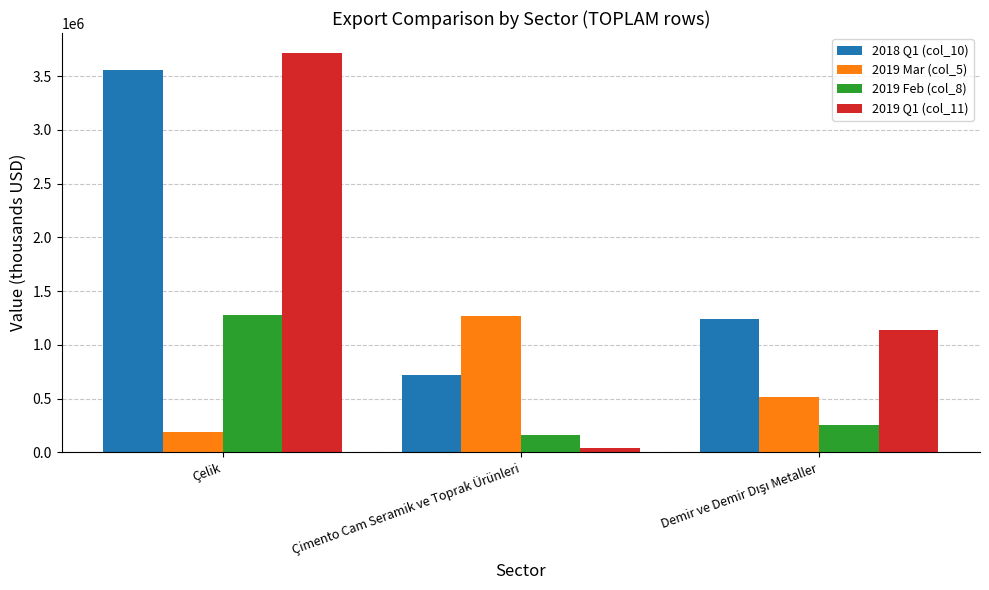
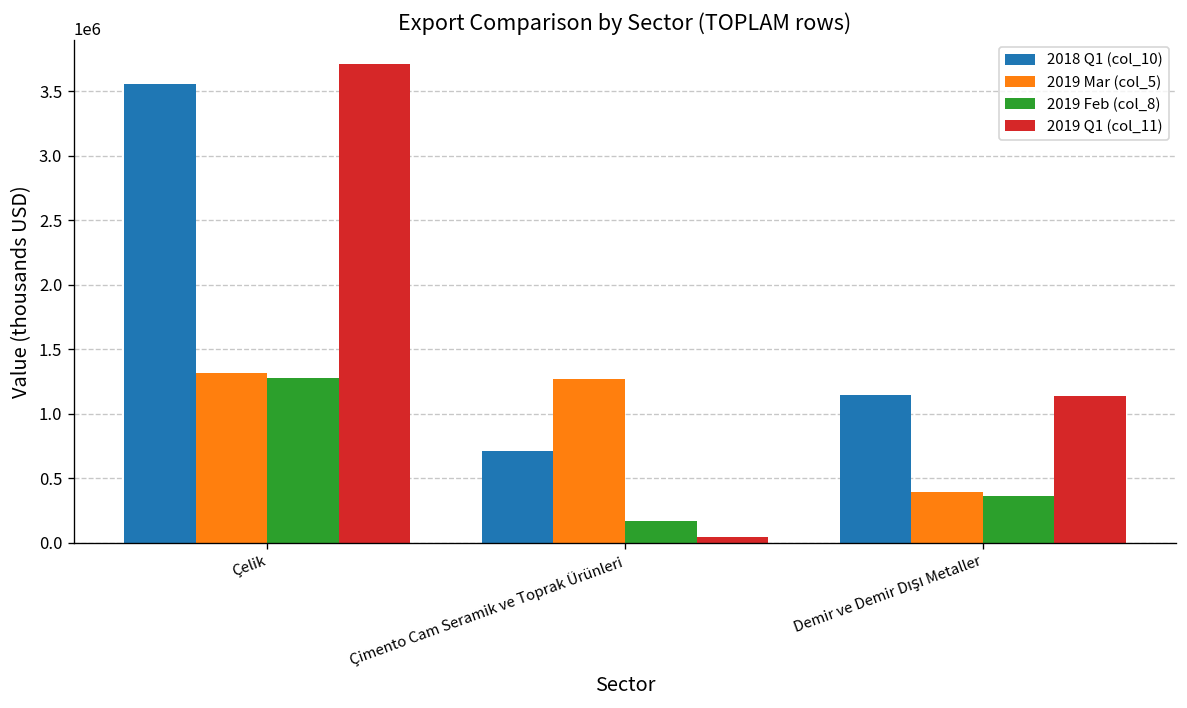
  {
    "2018 Q1 (col_10)": {
      "Çelik": 3550000,
      "Çimento Cam Seramik ve Toprak Ürünleri": 710000,
-     "Demir ve Demir Dışı Metaller": 1240000
+     "Demir ve Demir Dışı Metaller": 1150000
    },
    "2019 Mar (col_5)": {
-     "Çelik": 190000,
+     "Çelik": 1320000,
      "Çimento Cam Seramik ve Toprak Ürünleri": 1270000,
-     "Demir ve Demir Dışı Metaller": 510000
+     "Demir ve Demir Dışı Metaller": 400000
    },
    "2019 Feb (col_8)": {
      "Çelik": 1280000,
      "Çimento Cam Seramik ve Toprak Ürünleri": 170000,
-     "Demir ve Demir Dışı Metaller": 260000
+     "Demir ve Demir Dışı Metaller": 360000
    },
    "2019 Q1 (col_11)": {
      "Çelik": 3710000,
      "Çimento Cam Seramik ve Toprak Ürünleri": 40000,
      "Demir ve Demir Dışı Metaller": 1130000
    }
  }
